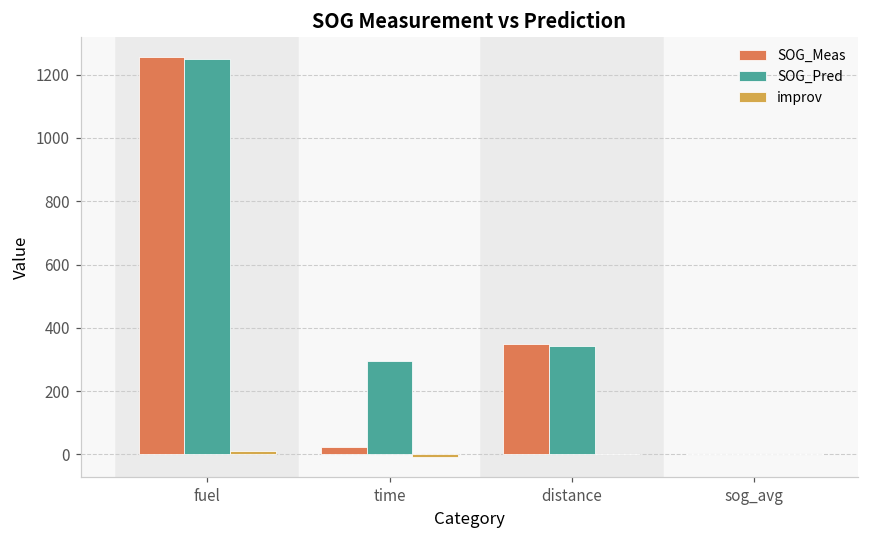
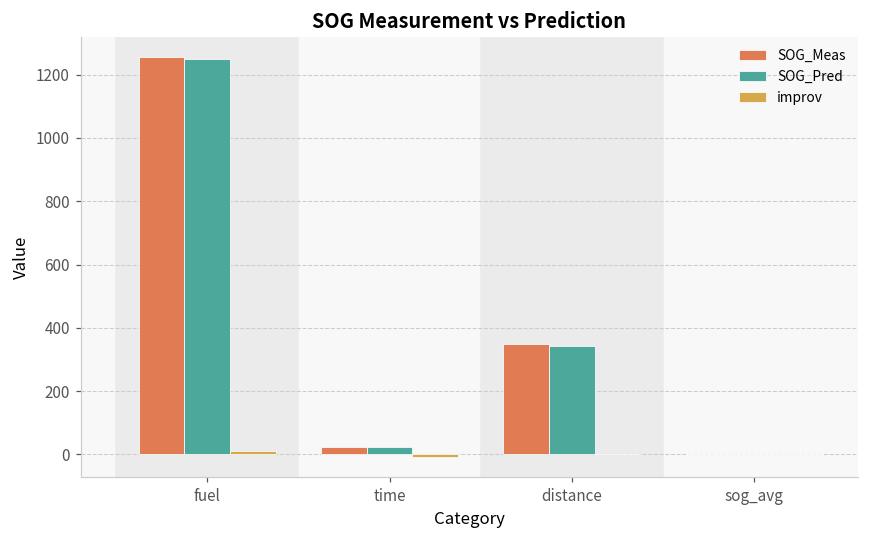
  {
    "SOG_Pred": {
      "fuel": 1250,
-     "time": 290,
+     "time": 20,
      "distance": 340
    }
  }
